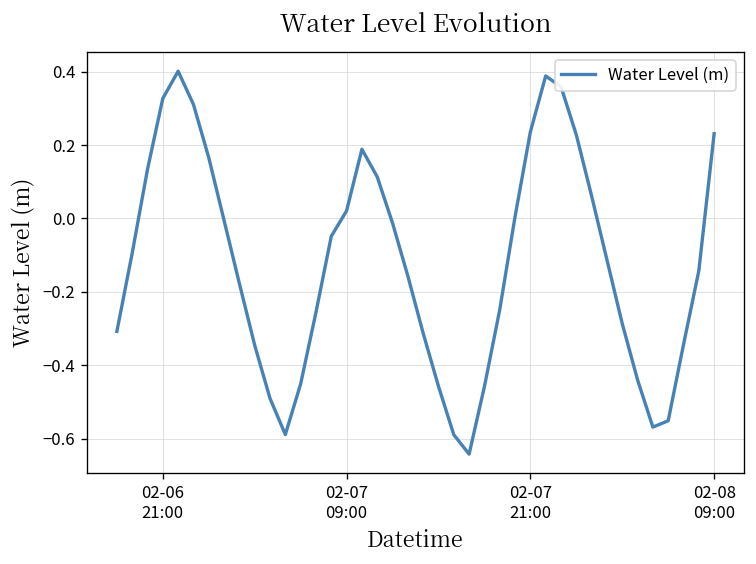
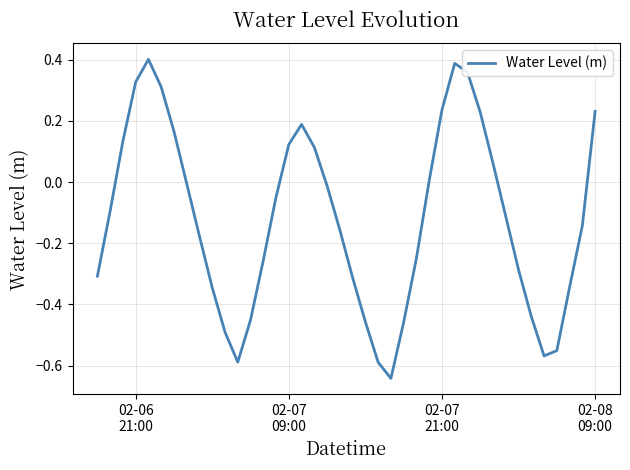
  {
    "02-06 21:00": 0.33,
-   "02-07 09:00": 0.02,
+   "02-07 09:00": 0.12,
    "02-07 21:00": 0.24,
    "02-08 09:00": 0.23
  }
